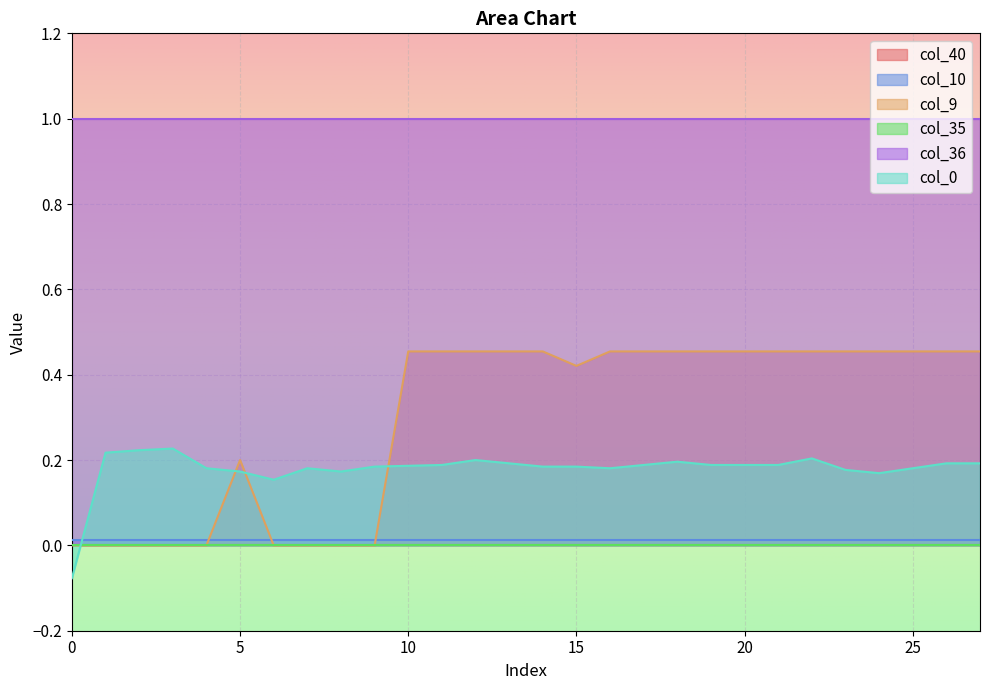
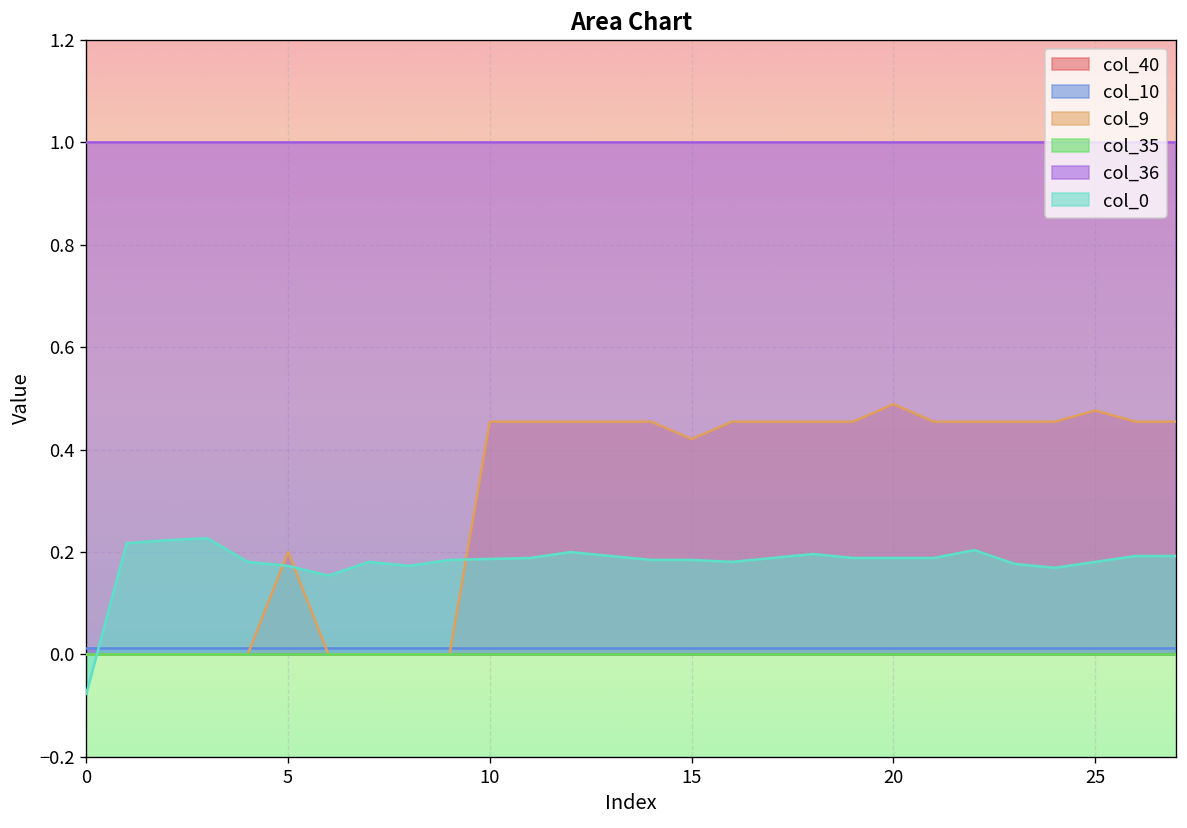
  {
    "col_35": {
      "5": 0.00,
      "10": 0.00,
      "15": 0.00,
      "20": 0.00,
      "25": 0.00
    },
    "col_10": {
      "0": 0.01,
      "5": 0.01,
      "10": 0.01,
      "15": 0.01,
      "20": 0.01,
      "25": 0.01
    },
    "col_9": {
      "5": 0.20,
      "10": 0.45,
      "15": 0.42,
-     "20": 0.45,
-     "25": 0.45
+     "20": 0.49,
+     "25": 0.48
    },
    "col_36": {
      "0": 1.00,
      "5": 1.00,
      "10": 1.00,
      "15": 1.00,
      "20": 1.00
    }
  }
